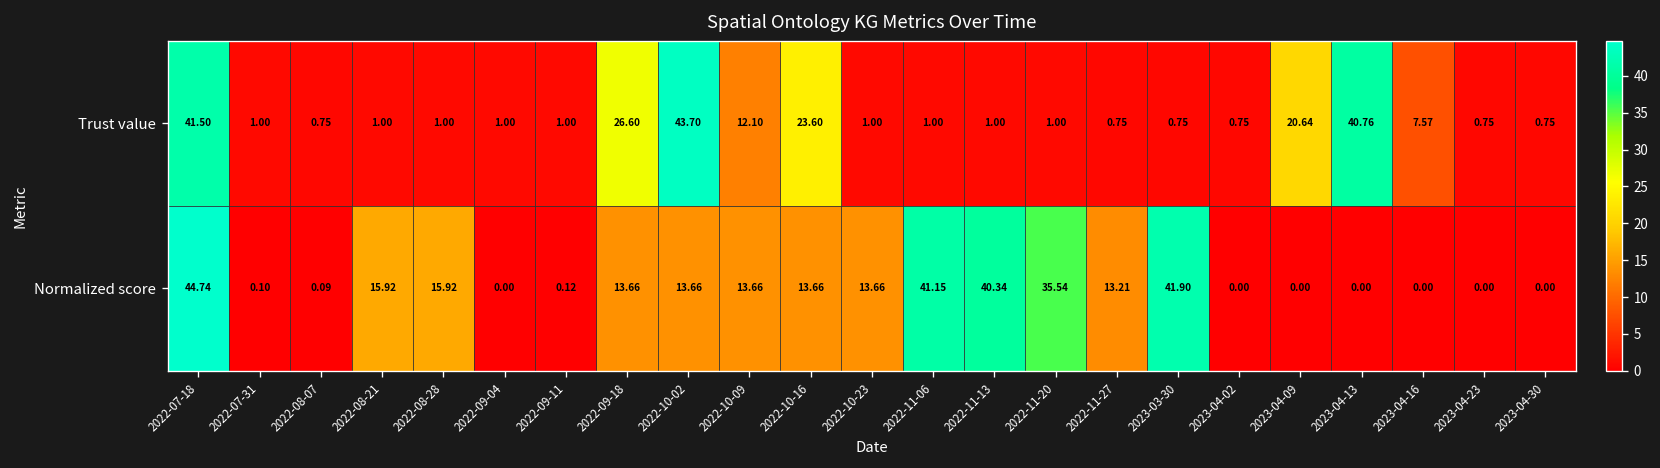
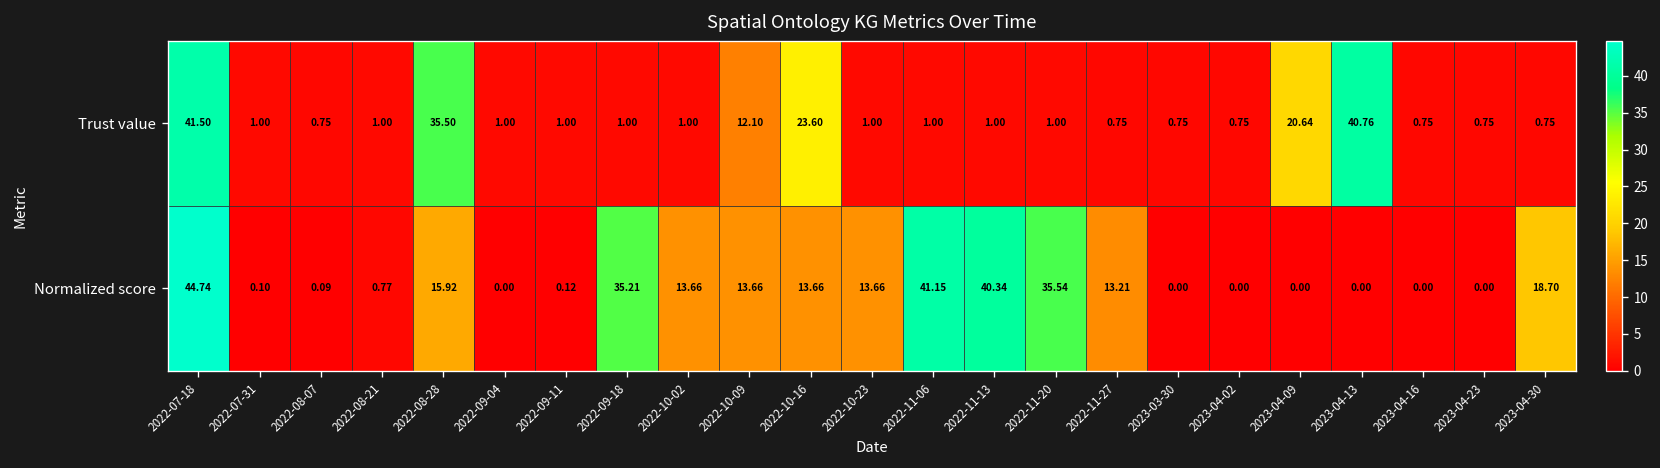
  {
    "Trust value": {
      "2022-07-18": 41.50,
      "2022-07-31": 1.00,
      "2022-08-07": 0.75,
      "2022-08-21": 1.00,
-     "2022-08-28": 1.00,
+     "2022-08-28": 35.50,
      "2022-09-04": 1.00,
      "2022-09-11": 1.00,
-     "2022-09-18": 26.60,
-     "2022-10-02": 43.70,
+     "2022-09-18": 1.00,
+     "2022-10-02": 1.00,
      "2022-10-09": 12.10,
      "2022-10-16": 23.60,
      "2022-10-23": 1.00,
      "2022-11-06": 1.00,
      "2022-11-13": 1.00,
      "2022-11-20": 1.00,
      "2022-11-27": 0.75,
      "2023-03-30": 0.75,
      "2023-04-02": 0.75,
      "2023-04-09": 20.64,
      "2023-04-13": 40.76,
-     "2023-04-16": 7.57,
+     "2023-04-16": 0.75,
      "2023-04-23": 0.75,
      "2023-04-30": 0.75
    },
    "Normalized score": {
      "2022-07-18": 44.74,
      "2022-07-31": 0.10,
      "2022-08-07": 0.09,
-     "2022-08-21": 15.92,
+     "2022-08-21": 0.77,
      "2022-08-28": 15.92,
      "2022-09-04": 0.00,
      "2022-09-11": 0.12,
-     "2022-09-18": 13.66,
+     "2022-09-18": 35.21,
      "2022-10-02": 13.66,
      "2022-10-09": 13.66,
      "2022-10-16": 13.66,
      "2022-10-23": 13.66,
      "2022-11-06": 41.15,
      "2022-11-13": 40.34,
      "2022-11-20": 35.54,
      "2022-11-27": 13.21,
-     "2023-03-30": 41.90,
+     "2023-03-30": 0.00,
      "2023-04-02": 0.00,
      "2023-04-09": 0.00,
      "2023-04-13": 0.00,
      "2023-04-16": 0.00,
      "2023-04-23": 0.00,
-     "2023-04-30": 0.00
+     "2023-04-30": 18.70
    }
  }
